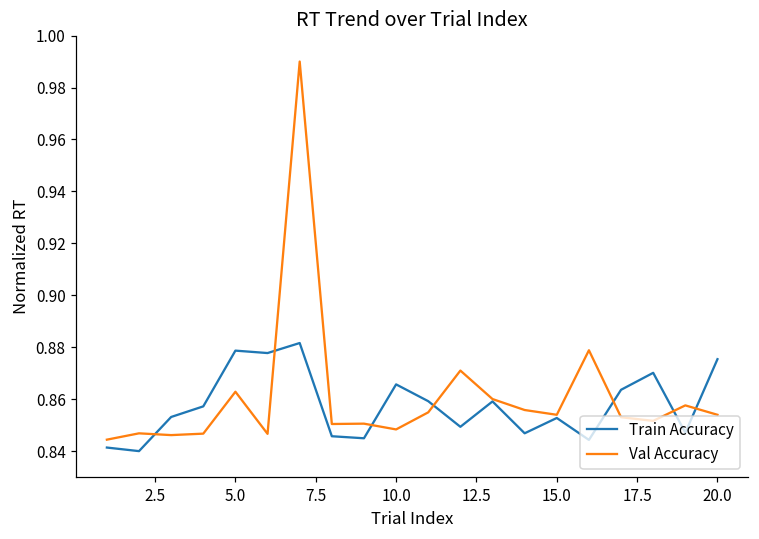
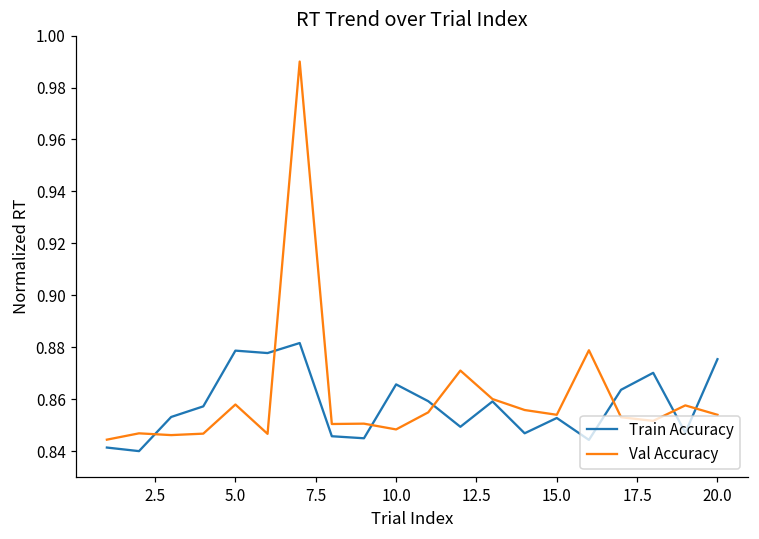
  {
    "Train Accuracy": {
      "5.0": 0.879,
      "10.0": 0.866,
      "15.0": 0.853,
      "20.0": 0.875
    },
    "Val Accuracy": {
-     "5.0": 0.863,
+     "5.0": 0.858,
      "10.0": 0.848,
      "15.0": 0.854,
      "20.0": 0.854
    }
  }
